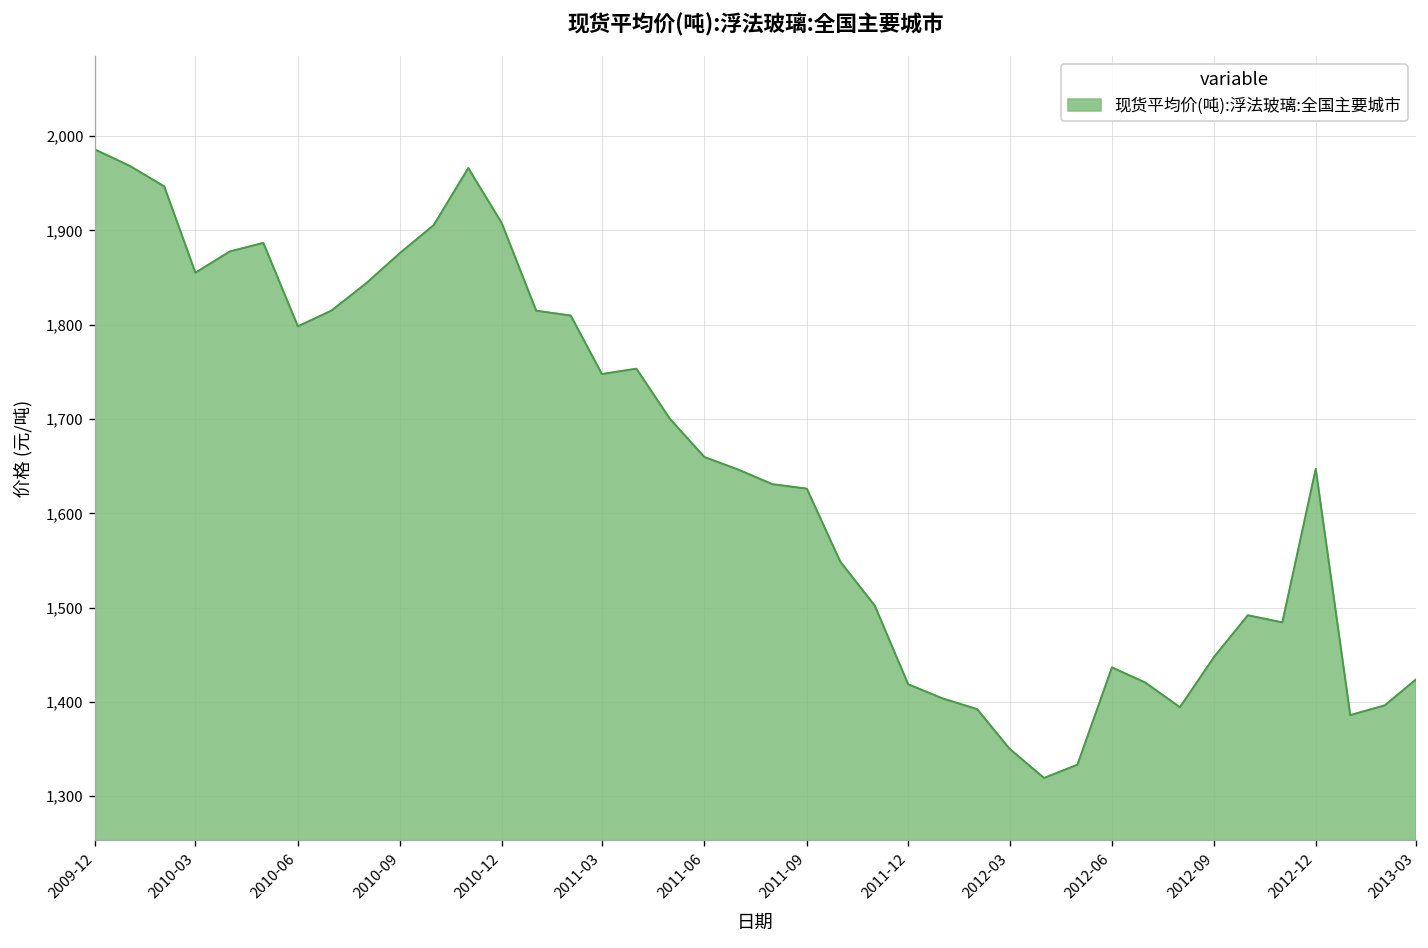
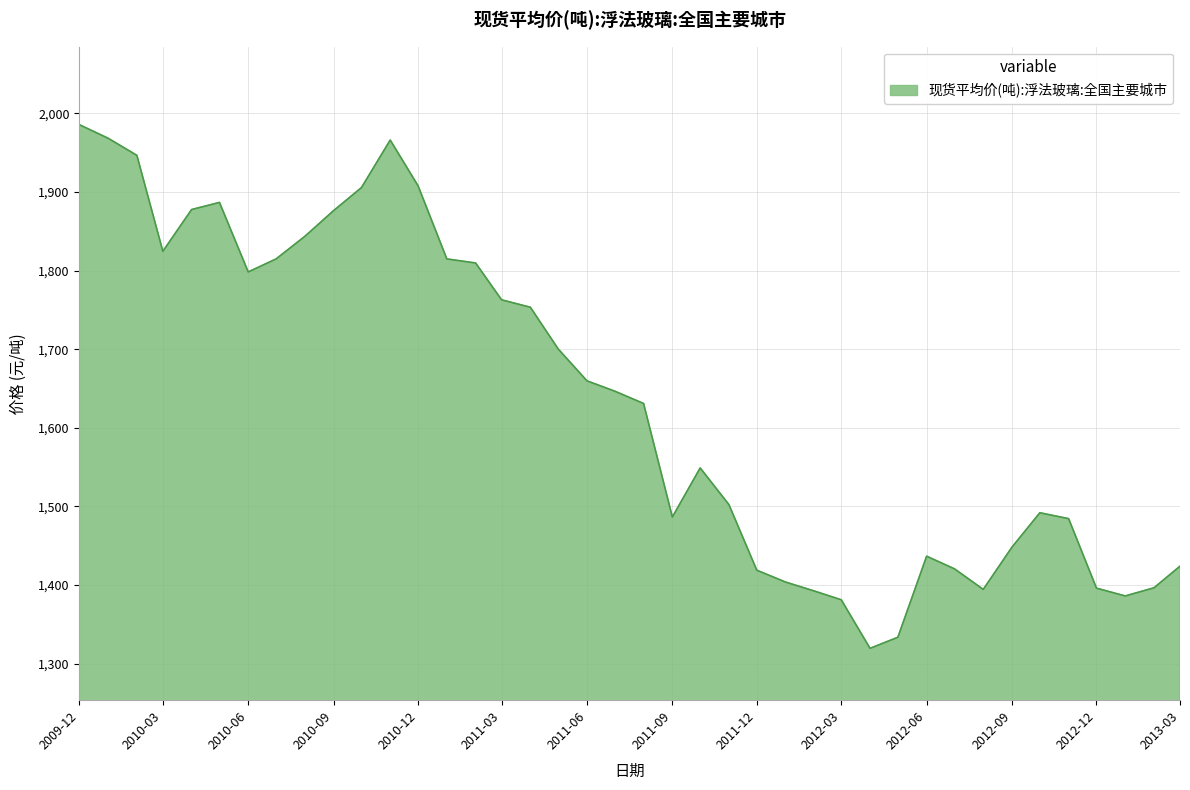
  {
    "2009-12": "1,990",
-   "2010-03": "1,860",
+   "2010-03": "1,820",
    "2010-06": "1,800",
    "2010-09": "1,880",
    "2010-12": "1,910",
-   "2011-03": "1,750",
+   "2011-03": "1,760",
    "2011-06": "1,660",
-   "2011-09": "1,630",
+   "2011-09": "1,490",
    "2011-12": "1,420",
-   "2012-03": "1,350",
+   "2012-03": "1,380",
    "2012-06": "1,440",
    "2012-09": "1,450",
-   "2012-12": "1,650",
+   "2012-12": "1,400",
    "2013-03": "1,420"
  }
